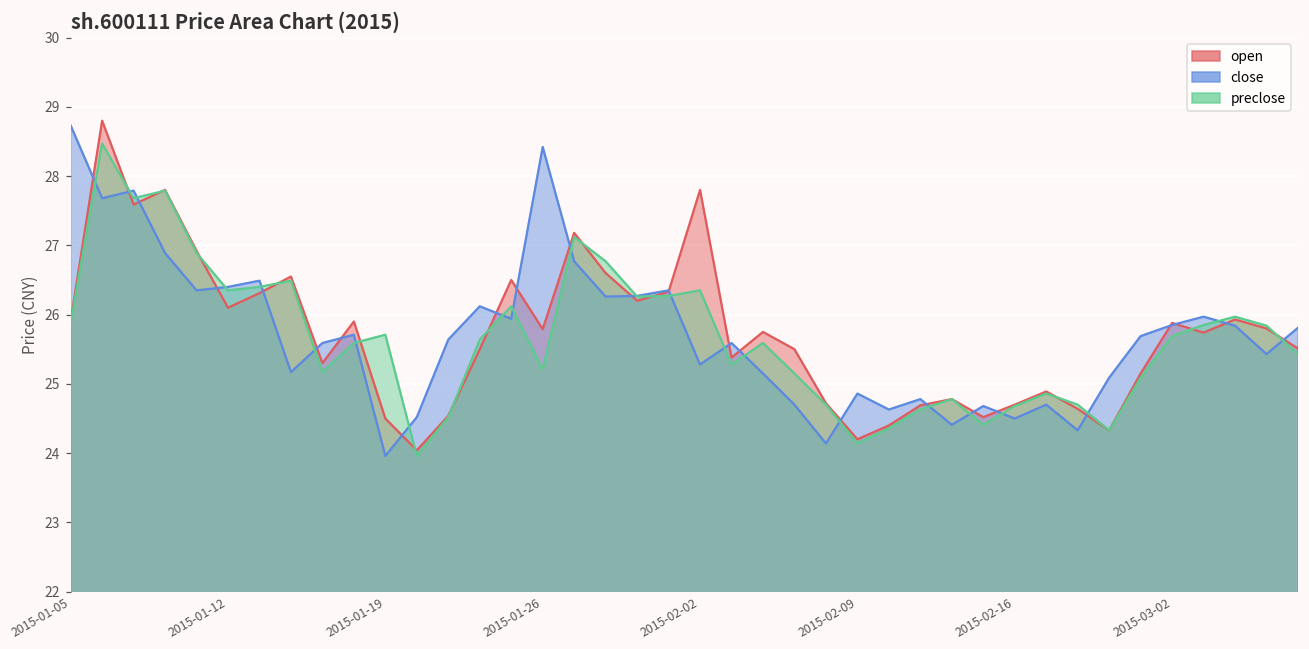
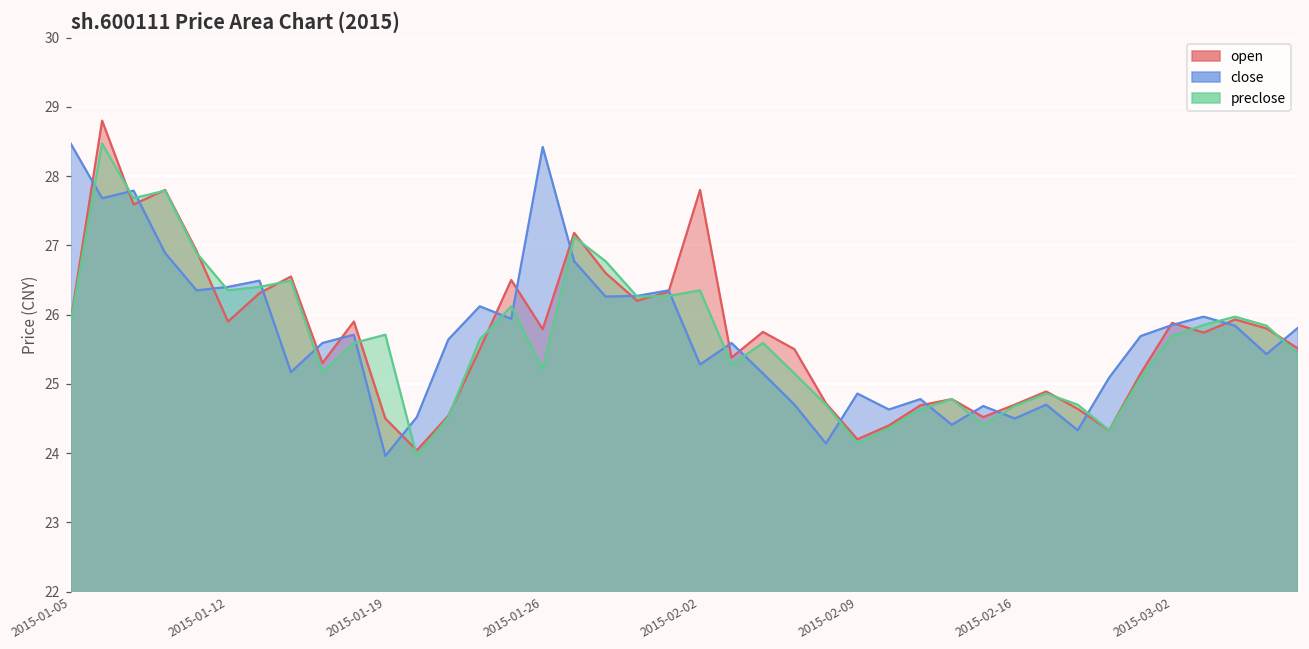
  {
    "open": {
-     "2015-01-12": 26.1,
+     "2015-01-12": 25.9,
      "2015-01-19": 24.5,
      "2015-01-26": 25.8,
      "2015-02-02": 27.8,
      "2015-02-09": 24.2
    },
    "close": {
-     "2015-01-05": 28.7,
+     "2015-01-05": 28.5,
      "2015-01-12": 26.4,
      "2015-01-19": 24.0,
      "2015-01-26": 28.4,
      "2015-02-02": 25.3,
      "2015-02-09": 24.9,
      "2015-02-16": 24.5
    },
    "preclose": {
      "2015-01-12": 26.4,
      "2015-01-19": 25.7,
      "2015-01-26": 25.2,
      "2015-02-02": 26.4,
      "2015-02-09": 24.1,
      "2015-03-02": 25.7
    }
  }
